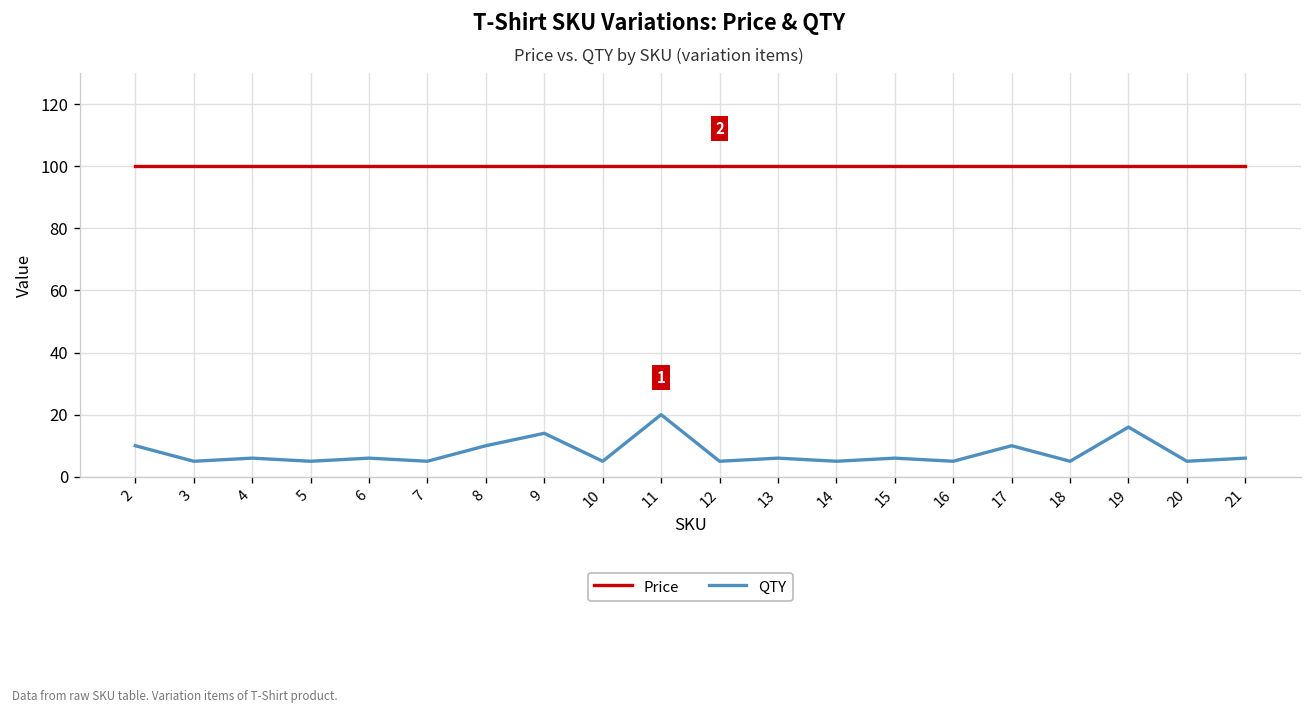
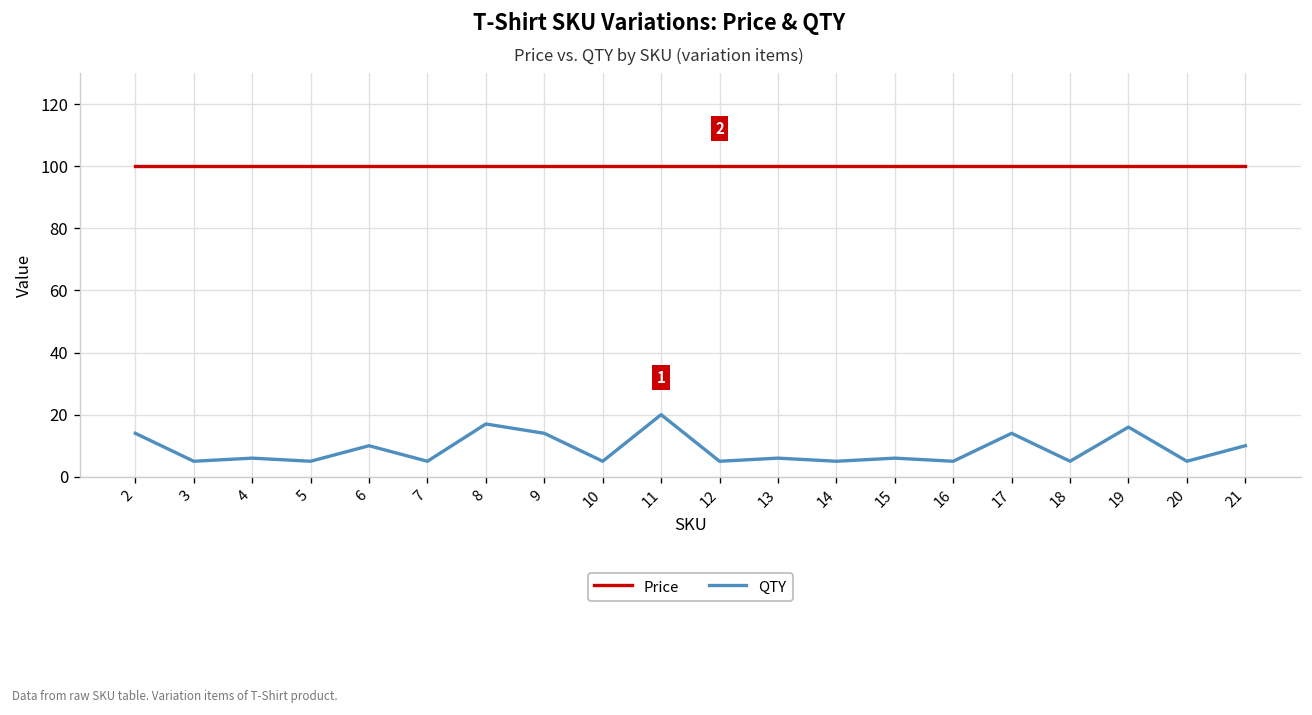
  {
    "Price": {
      "2": 100,
      "3": 100,
      "4": 100,
      "5": 100,
      "6": 100,
      "7": 100,
      "8": 100,
      "9": 100,
      "10": 100,
      "11": 100,
      "13": 100,
      "14": 100,
      "15": 100,
      "16": 100,
      "17": 100,
      "18": 100,
      "19": 100,
      "20": 100,
      "21": 100
    },
    "QTY": {
-     "2": 10,
+     "2": 14,
      "3": 5,
      "4": 6,
      "5": 5,
-     "6": 6,
+     "6": 10,
      "7": 5,
-     "8": 10,
+     "8": 17,
      "9": 14,
      "10": 5,
      "12": 5,
      "13": 6,
      "14": 5,
      "15": 6,
      "16": 5,
-     "17": 10,
+     "17": 14,
      "18": 5,
      "19": 16,
      "20": 5,
-     "21": 6
+     "21": 10
    }
  }
